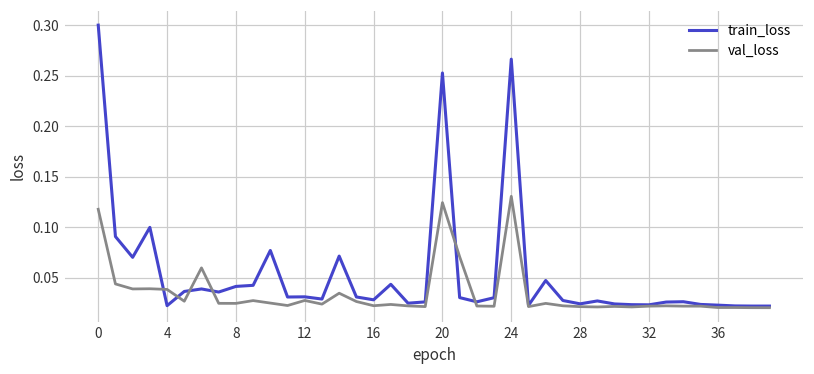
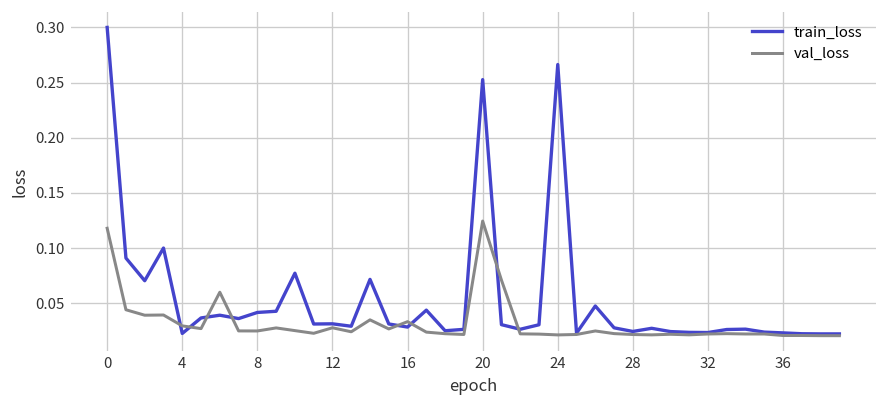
  {
    "train_loss": {
      "0": 0.30,
      "4": 0.02,
      "8": 0.04,
      "12": 0.03,
      "16": 0.03,
      "20": 0.25,
      "24": 0.27,
      "28": 0.02
    },
    "val_loss": {
      "0": 0.12,
-     "4": 0.04,
+     "4": 0.03,
      "8": 0.02,
      "12": 0.03,
-     "16": 0.02,
+     "16": 0.03,
      "20": 0.12,
-     "24": 0.13,
+     "24": 0.02,
      "28": 0.02
    }
  }
